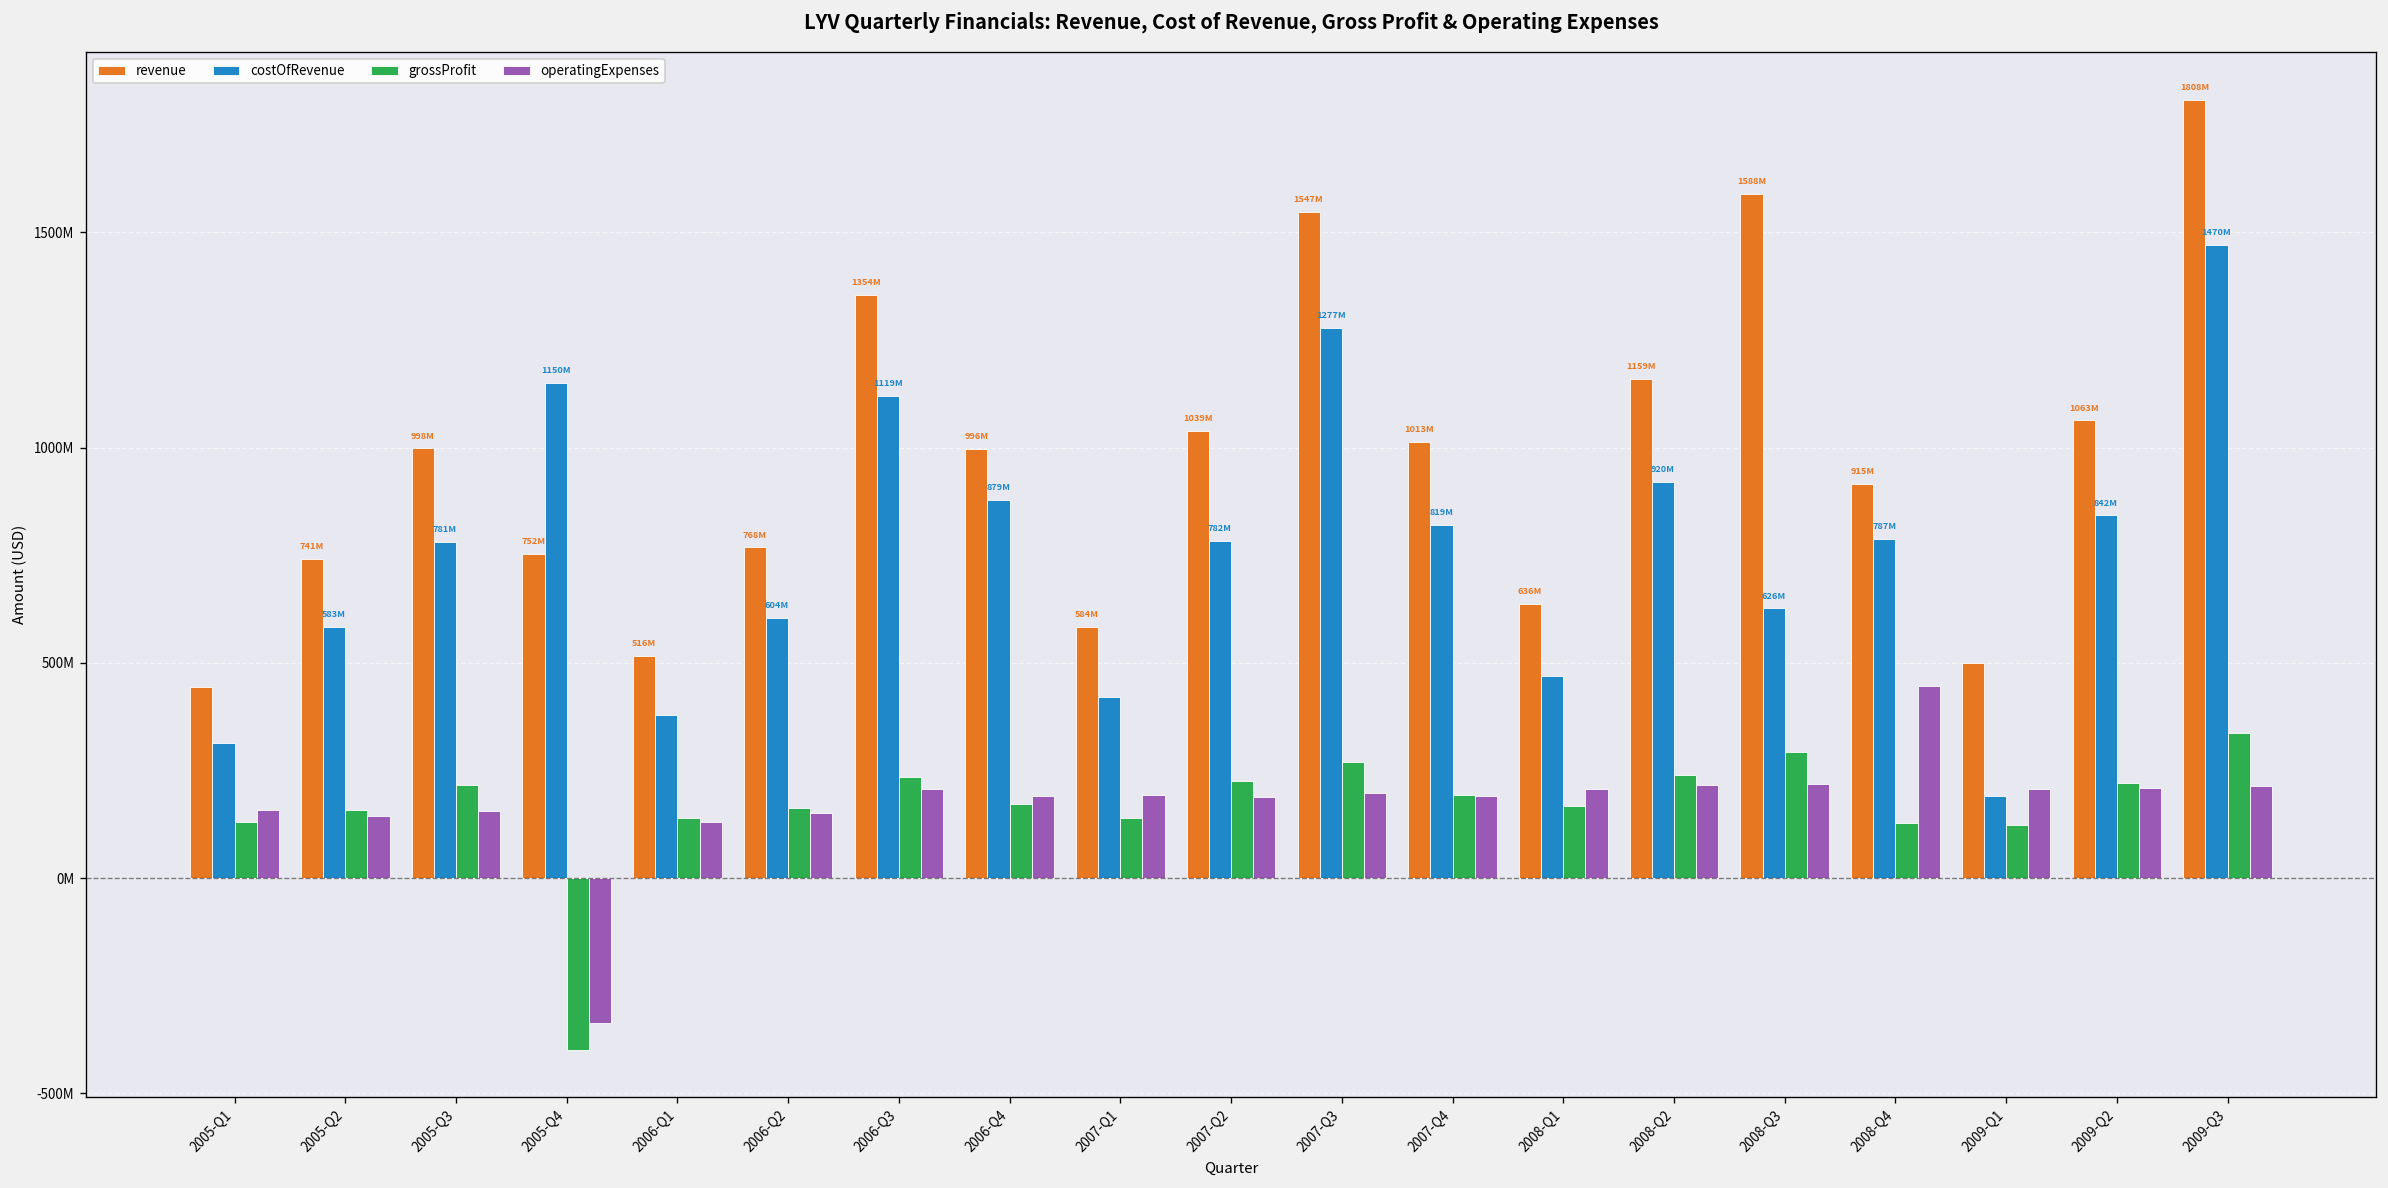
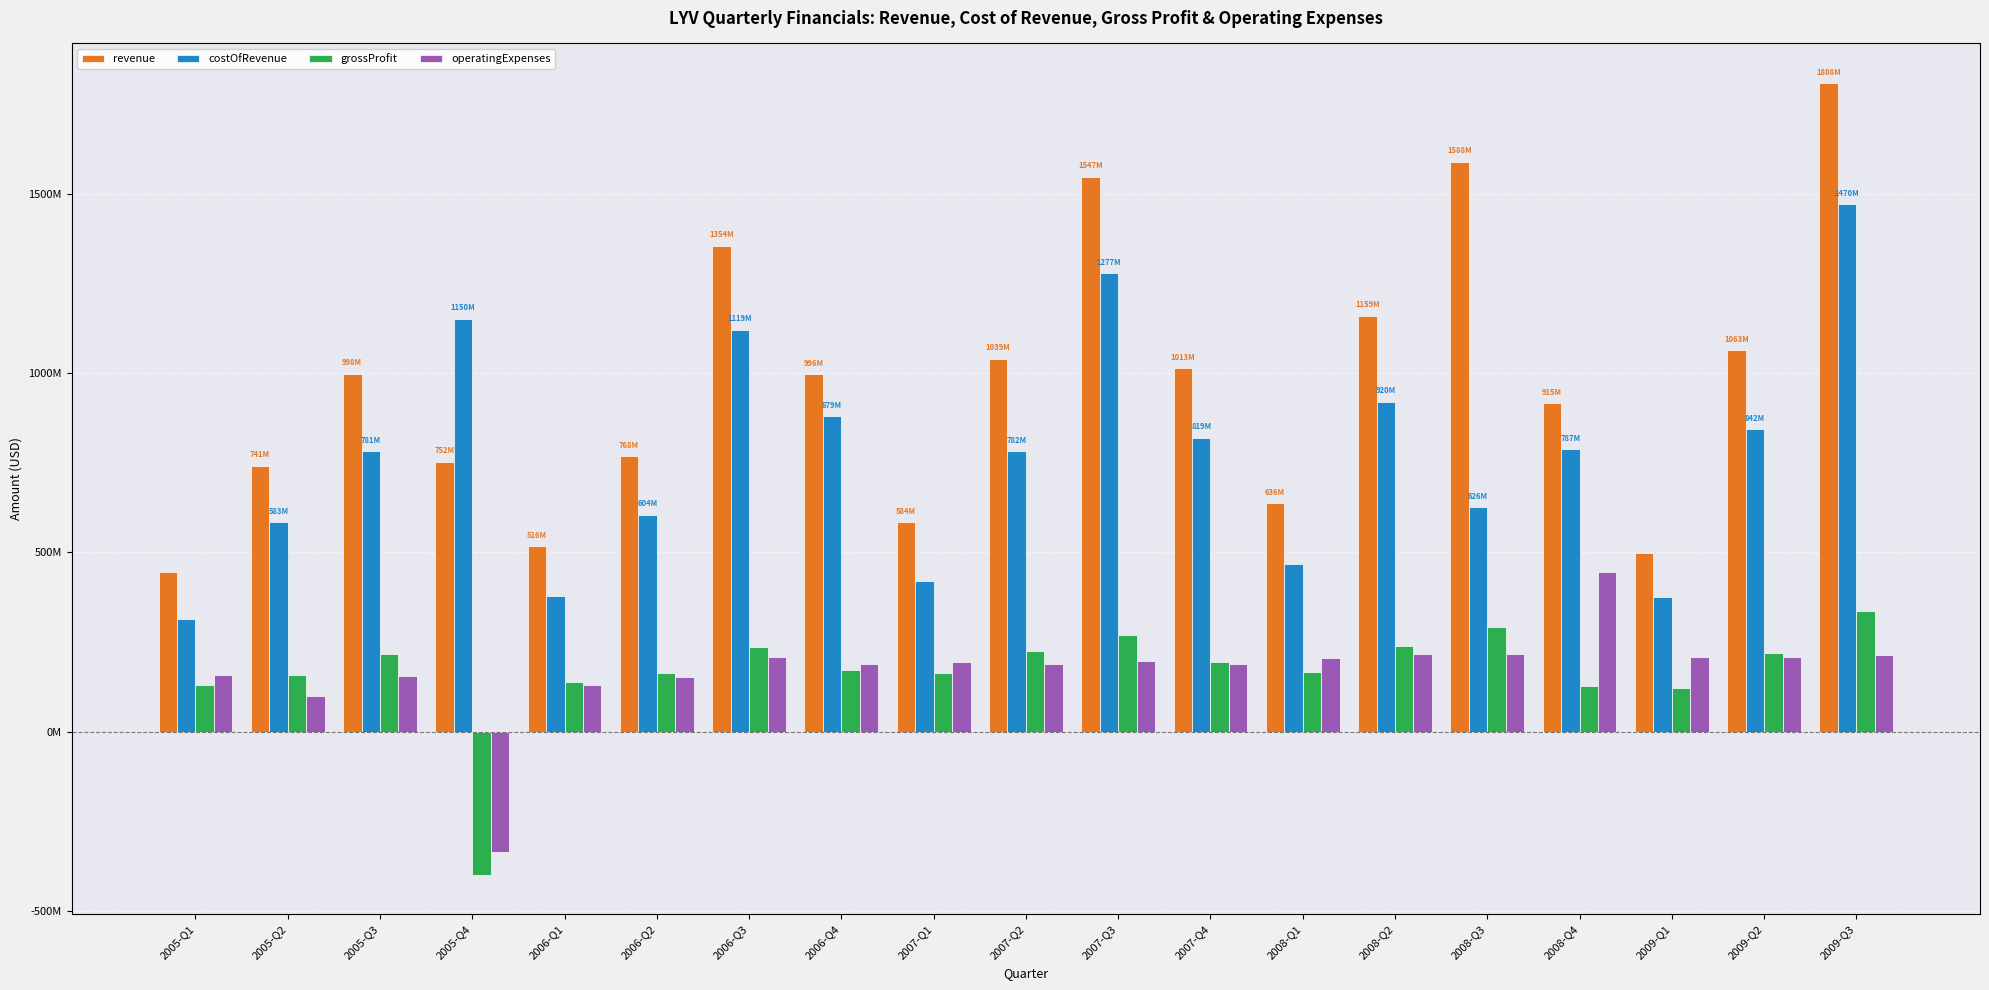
  {
    "revenue": {
      "2005-Q3": "998M",
      "2005-Q4": "752M",
      "2006-Q2": "768M",
      "2006-Q4": "996M",
      "2007-Q1": "584M",
      "2007-Q4": "1013M",
      "2008-Q1": "636M",
      "2009-Q2": "1063M",
      "2009-Q3": "1808M"
    },
    "costOfRevenue": {
      "2005-Q1": "310000000",
      "2006-Q1": "380000000",
      "2007-Q1": "420000000",
      "2008-Q1": "470000000",
-     "2009-Q1": "190000000"
+     "2009-Q1": "380000000"
    },
    "grossProfit": {
      "2005-Q1": "130000000",
      "2005-Q2": "160000000",
      "2005-Q3": "220000000",
      "2005-Q4": "-400000000",
      "2006-Q1": "140000000",
      "2006-Q2": "160000000",
      "2006-Q3": "230000000",
      "2006-Q4": "170000000",
-     "2007-Q1": "140000000",
+     "2007-Q1": "160000000",
      "2007-Q2": "220000000",
      "2007-Q3": "270000000",
      "2007-Q4": "190000000",
      "2008-Q1": "170000000",
      "2008-Q2": "240000000",
      "2008-Q3": "290000000",
      "2008-Q4": "130000000",
      "2009-Q1": "120000000",
      "2009-Q2": "220000000",
      "2009-Q3": "340000000"
    },
    "operatingExpenses": {
      "2005-Q1": "160000000",
-     "2005-Q2": "140000000",
+     "2005-Q2": "100000000",
      "2005-Q3": "160000000",
      "2005-Q4": "-340000000",
      "2006-Q1": "130000000",
      "2006-Q2": "150000000",
      "2006-Q3": "210000000",
      "2006-Q4": "190000000",
      "2007-Q1": "190000000",
      "2007-Q2": "190000000",
      "2007-Q3": "200000000",
      "2007-Q4": "190000000",
      "2008-Q1": "210000000",
      "2008-Q2": "220000000",
      "2008-Q3": "220000000",
      "2008-Q4": "450000000",
      "2009-Q1": "210000000",
      "2009-Q2": "210000000",
      "2009-Q3": "220000000"
    }
  }
